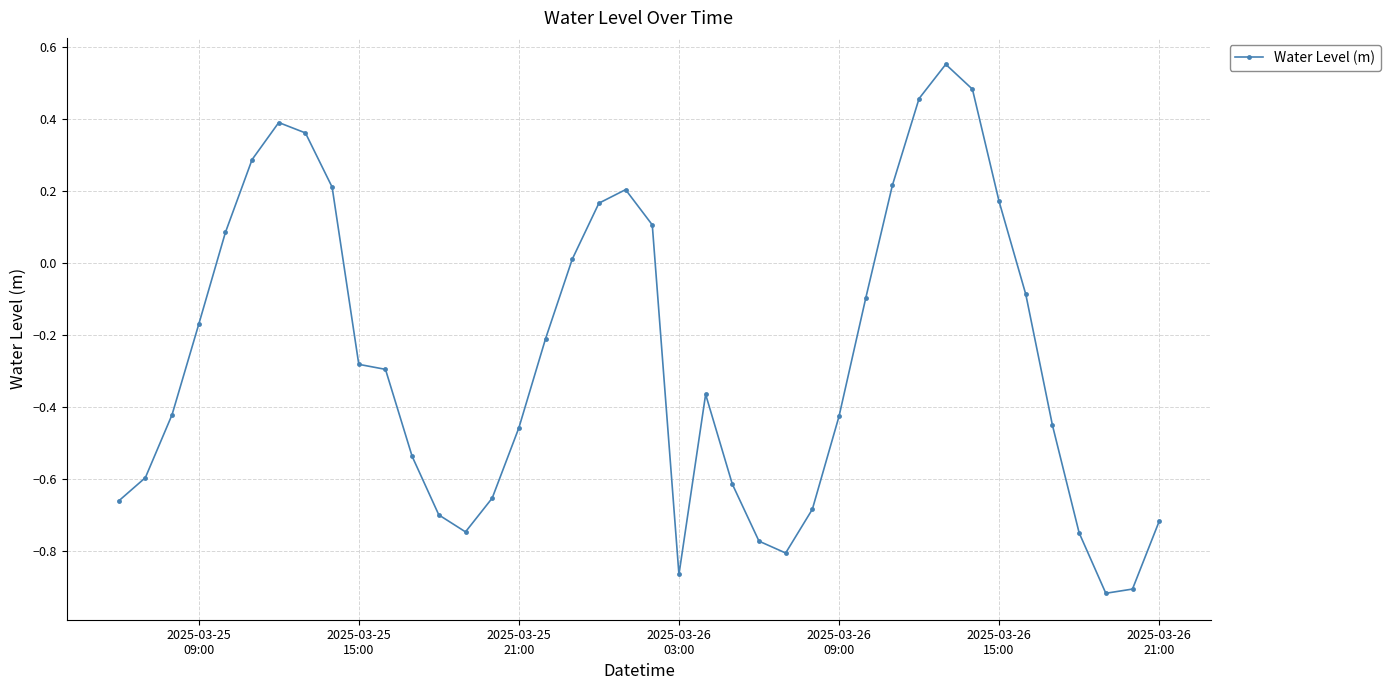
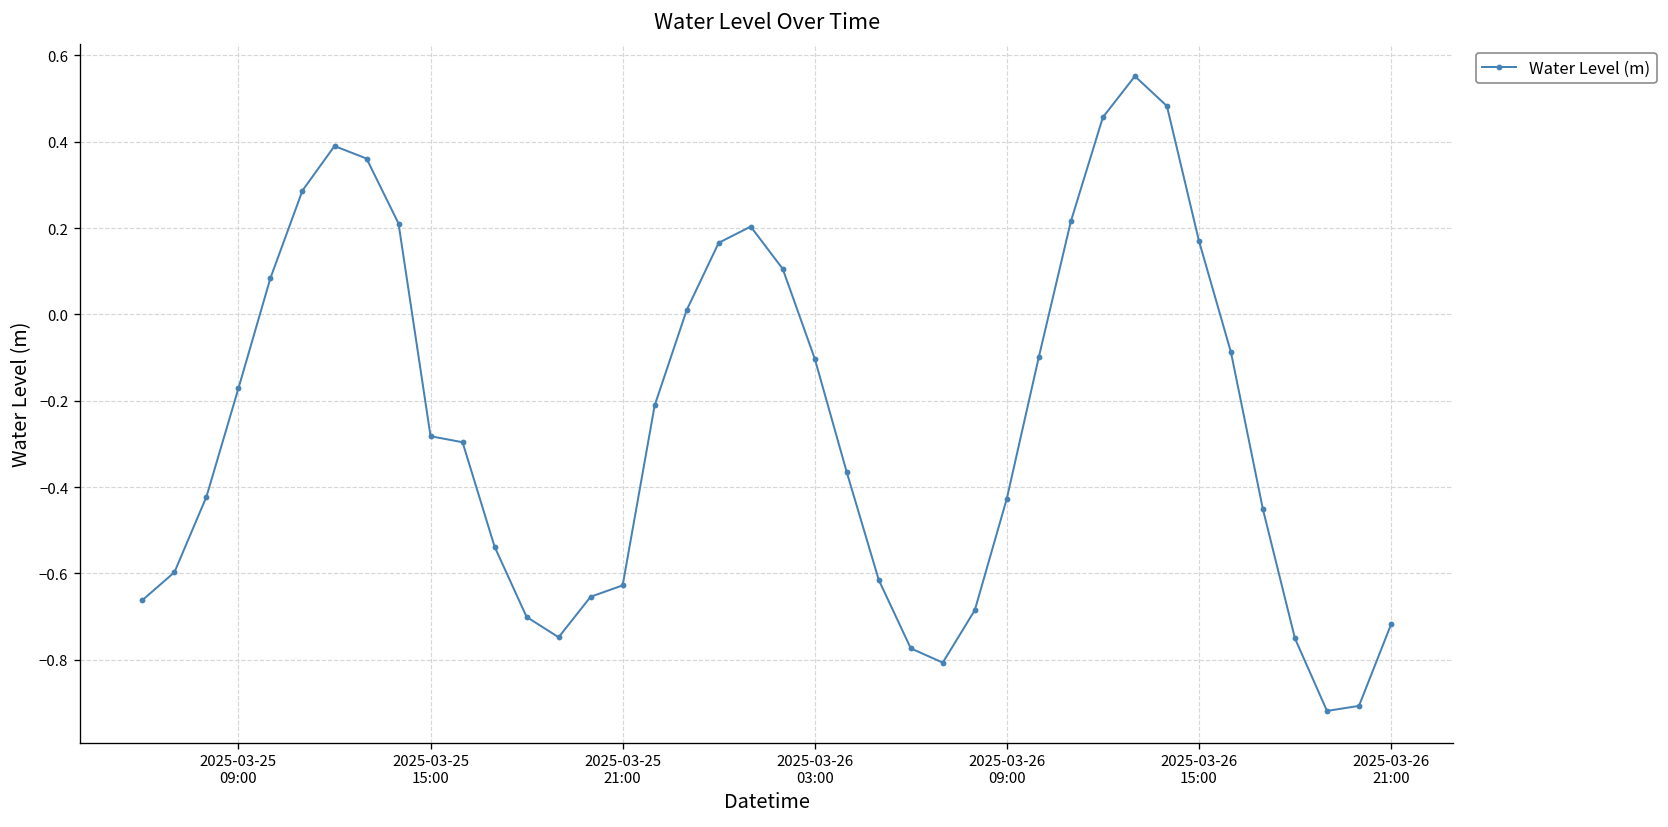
  {
    "2025-03-25 09:00": -0.17,
    "2025-03-25 15:00": -0.28,
-   "2025-03-25 21:00": -0.46,
-   "2025-03-26 03:00": -0.87,
+   "2025-03-25 21:00": -0.63,
+   "2025-03-26 03:00": -0.10,
    "2025-03-26 09:00": -0.43,
    "2025-03-26 15:00": 0.17,
    "2025-03-26 21:00": -0.72
  }
